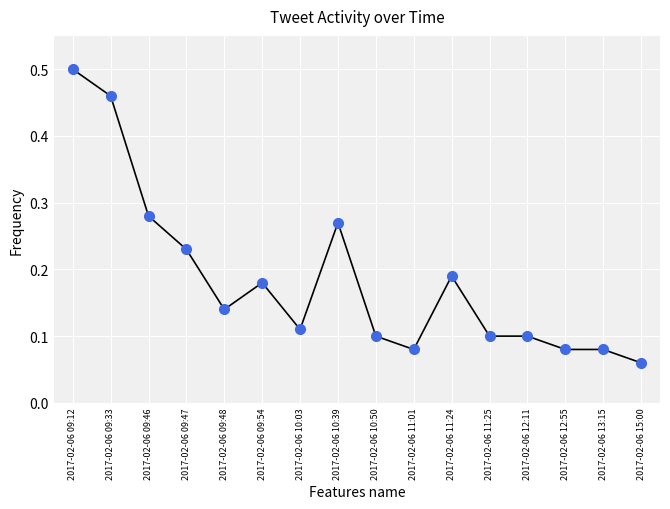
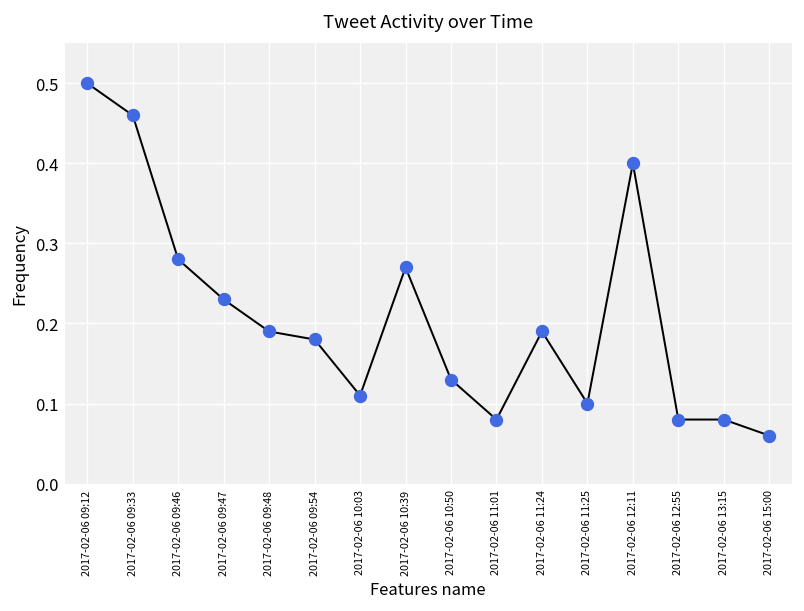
  {
    "2017-02-06 09:12": 0.50,
    "2017-02-06 09:33": 0.46,
    "2017-02-06 09:46": 0.28,
    "2017-02-06 09:47": 0.23,
-   "2017-02-06 09:48": 0.14,
+   "2017-02-06 09:48": 0.19,
    "2017-02-06 09:54": 0.18,
    "2017-02-06 10:03": 0.11,
    "2017-02-06 10:39": 0.27,
-   "2017-02-06 10:50": 0.10,
+   "2017-02-06 10:50": 0.13,
    "2017-02-06 11:01": 0.08,
    "2017-02-06 11:24": 0.19,
    "2017-02-06 11:25": 0.10,
-   "2017-02-06 12:11": 0.1,
+   "2017-02-06 12:11": 0.4,
    "2017-02-06 12:55": 0.08,
    "2017-02-06 13:15": 0.08,
    "2017-02-06 15:00": 0.06
  }
